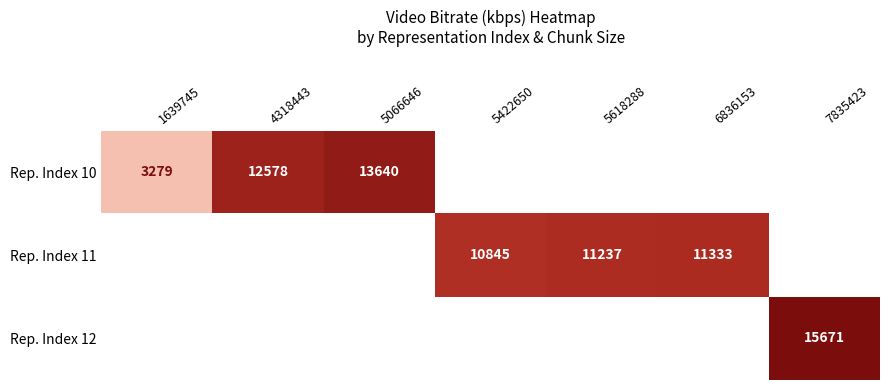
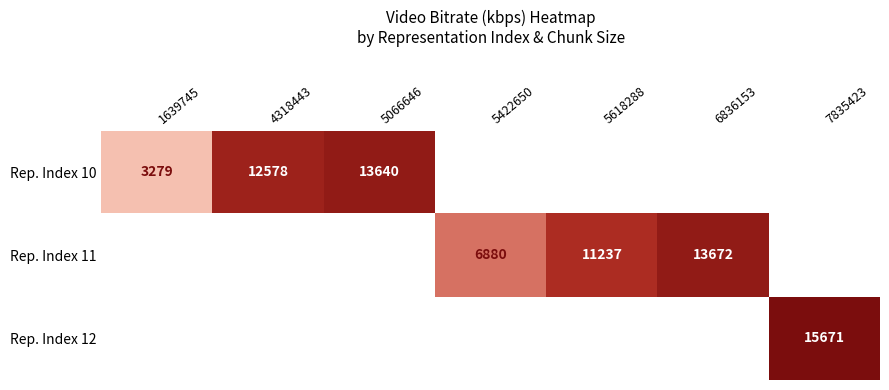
  {
    "Rep. Index 10": {
      "1639745": 3279,
      "4318443": 12578,
      "5066646": 13640
    },
    "Rep. Index 11": {
-     "5422650": 10845,
+     "5422650": 6880,
      "5618288": 11237,
-     "6836153": 11333
+     "6836153": 13672
    },
    "Rep. Index 12": {
      "7835423": 15671
    }
  }
